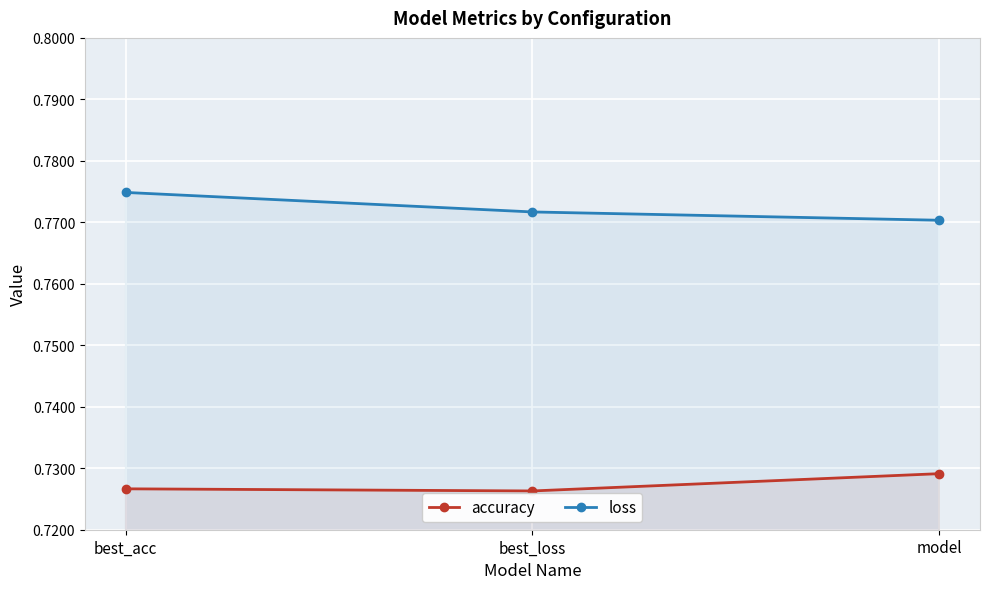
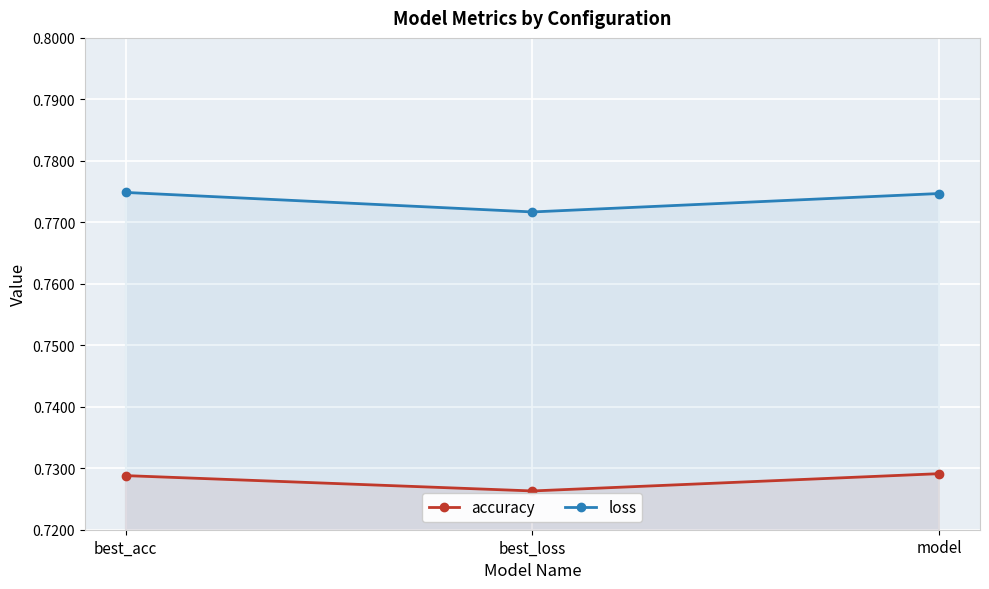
  {
    "accuracy": {
-     "best_acc": 0.727,
+     "best_acc": 0.729,
      "best_loss": 0.726,
      "model": 0.729
    },
    "loss": {
      "best_acc": 0.775,
      "best_loss": 0.772,
-     "model": 0.770
+     "model": 0.775
    }
  }
